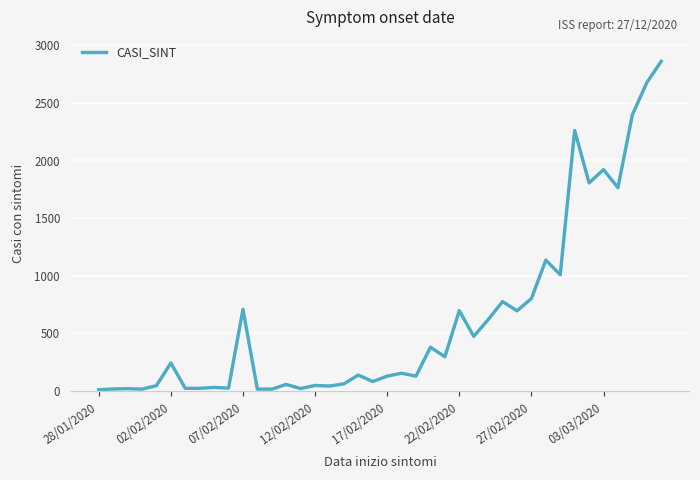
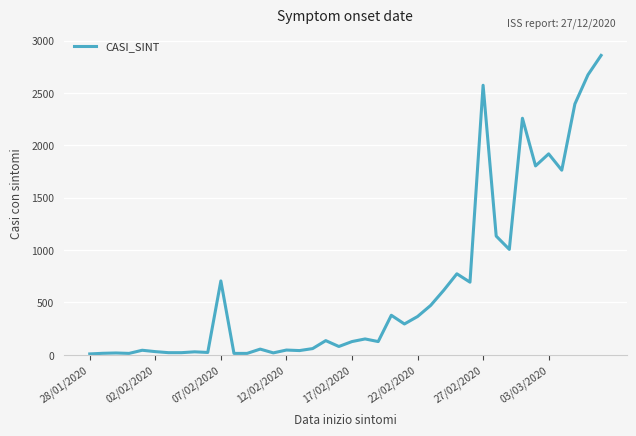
  {
    "28/01/2020": 10,
-   "02/02/2020": 240,
+   "02/02/2020": 30,
    "07/02/2020": 710,
    "12/02/2020": 50,
    "17/02/2020": 130,
-   "22/02/2020": 700,
-   "27/02/2020": 800,
+   "22/02/2020": 370,
+   "27/02/2020": 2570,
    "03/03/2020": 1920
  }
